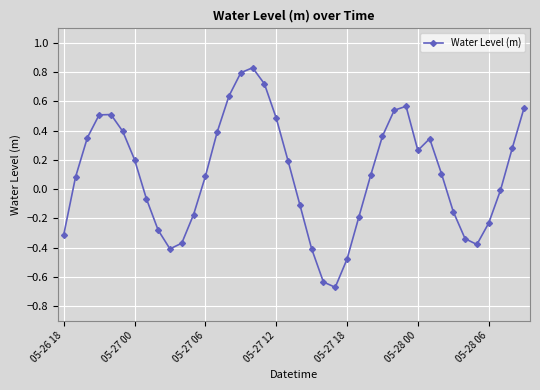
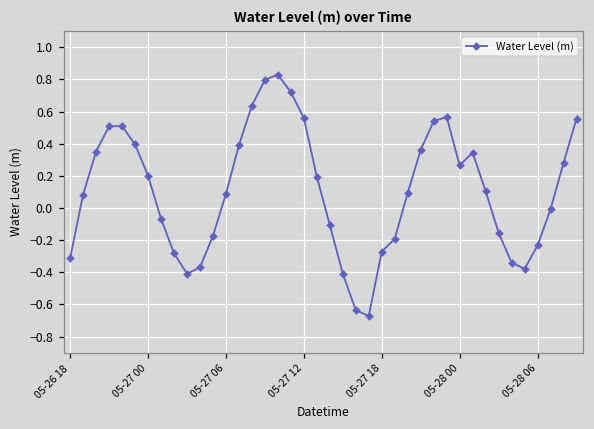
  {
    "05-26 18": -0.31,
    "05-27 00": 0.20,
    "05-27 06": 0.09,
-   "05-27 12": 0.49,
-   "05-27 18": -0.48,
+   "05-27 12": 0.56,
+   "05-27 18": -0.27,
    "05-28 00": 0.26,
    "05-28 06": -0.23
  }
